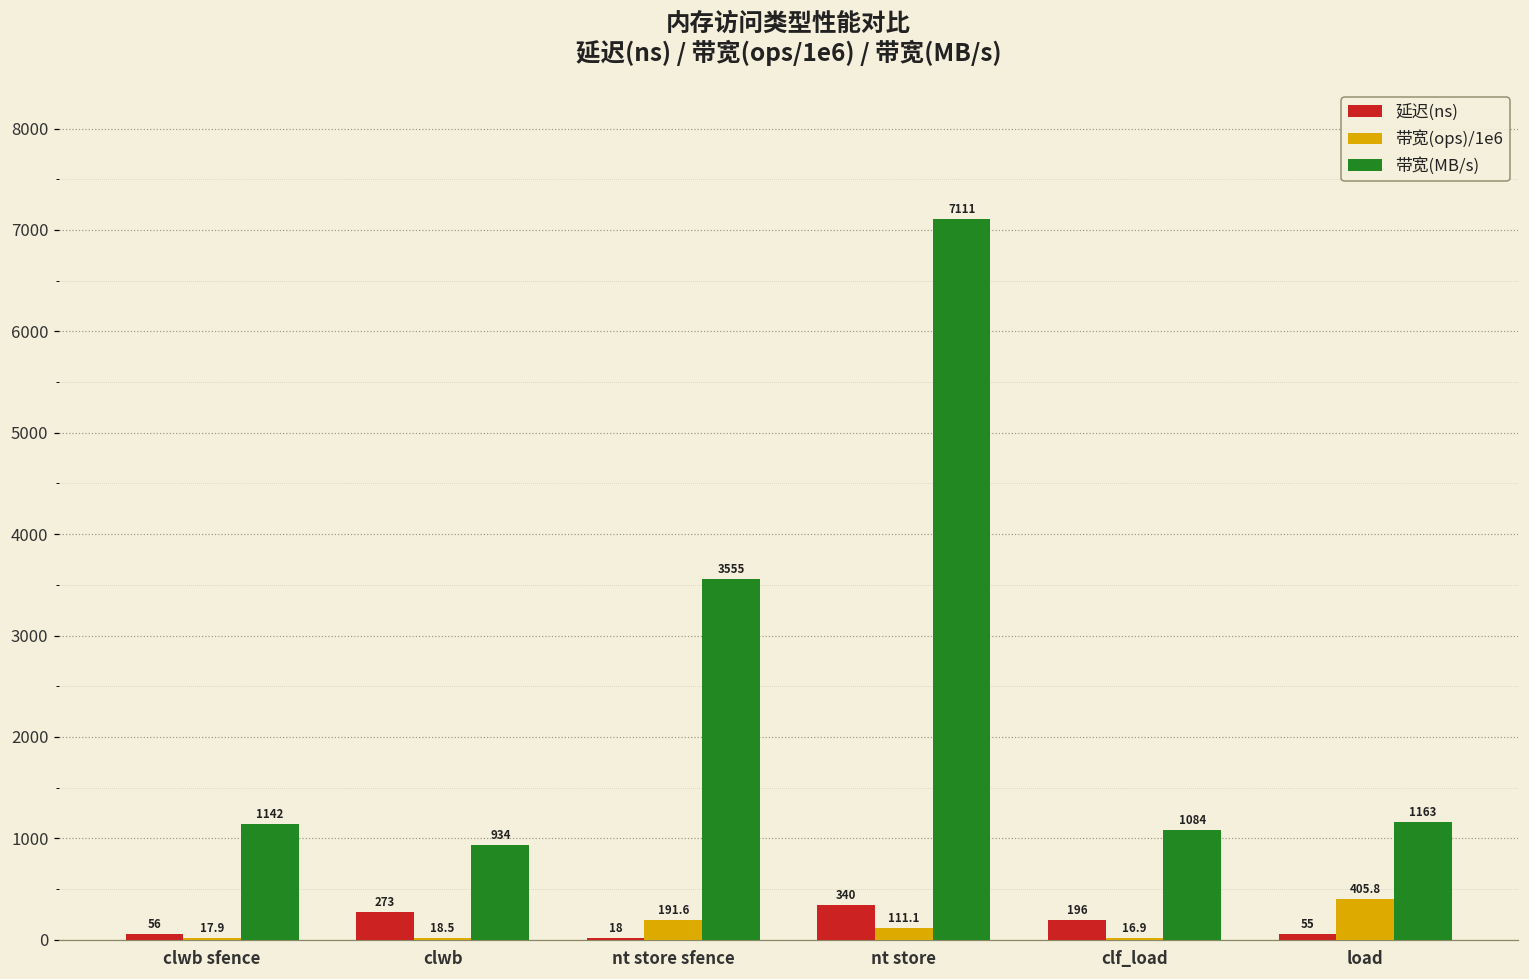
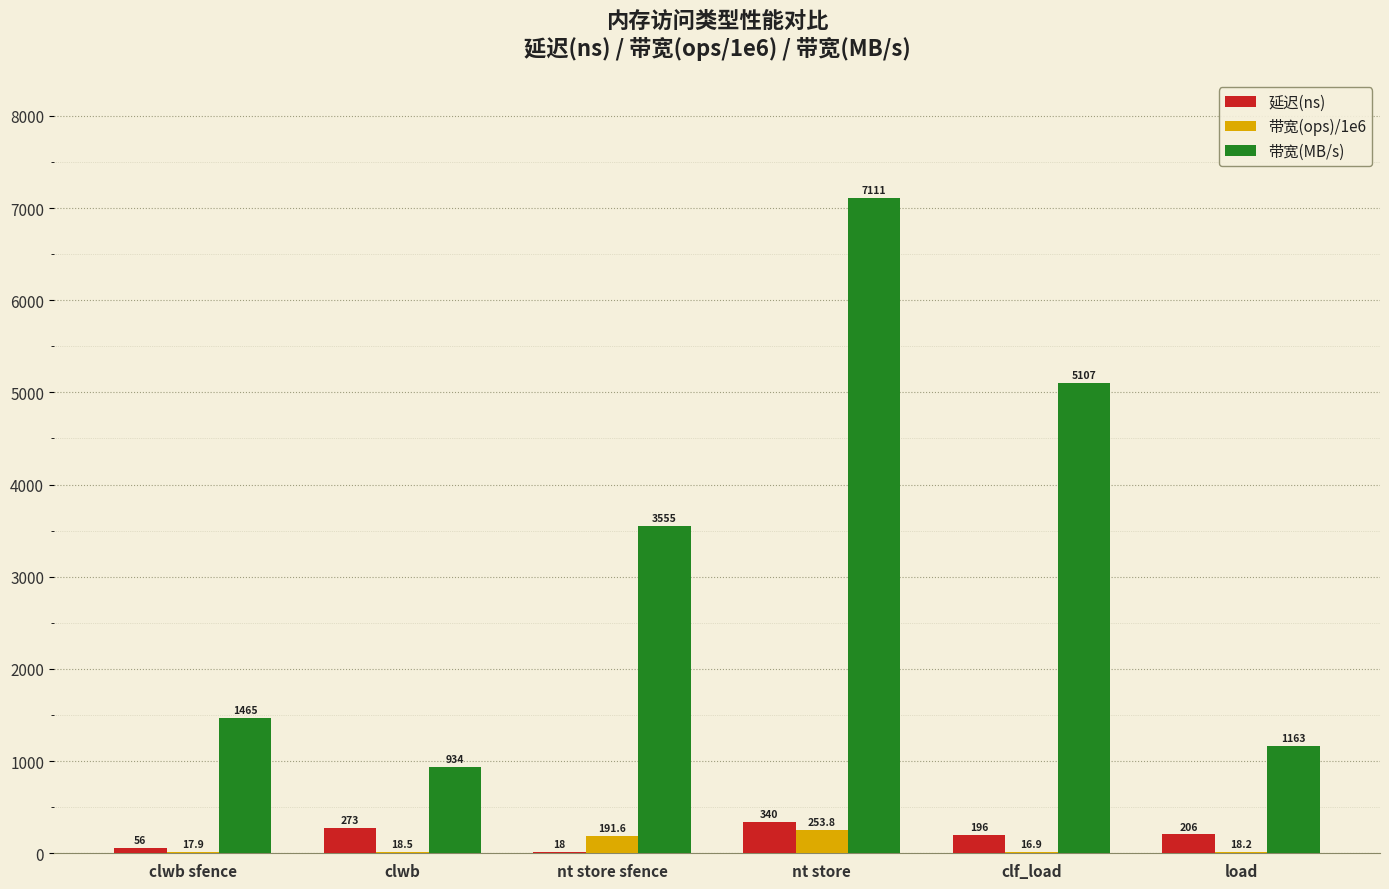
  {
    "延迟(ns)": {
      "clwb sfence": 56,
      "clwb": 273,
      "nt store sfence": 18,
      "nt store": 340,
      "clf_load": 196,
-     "load": 55
+     "load": 206
    },
    "带宽(ops)/1e6": {
      "clwb sfence": 17.9,
      "clwb": 18.5,
      "nt store sfence": 191.6,
-     "nt store": 111.1,
+     "nt store": 253.8,
      "clf_load": 16.9,
-     "load": 405.8
+     "load": 18.2
    },
    "带宽(MB/s)": {
-     "clwb sfence": 1142,
+     "clwb sfence": 1465,
      "clwb": 934,
      "nt store sfence": 3555,
      "nt store": 7111,
-     "clf_load": 1084,
+     "clf_load": 5107,
      "load": 1163
    }
  }
